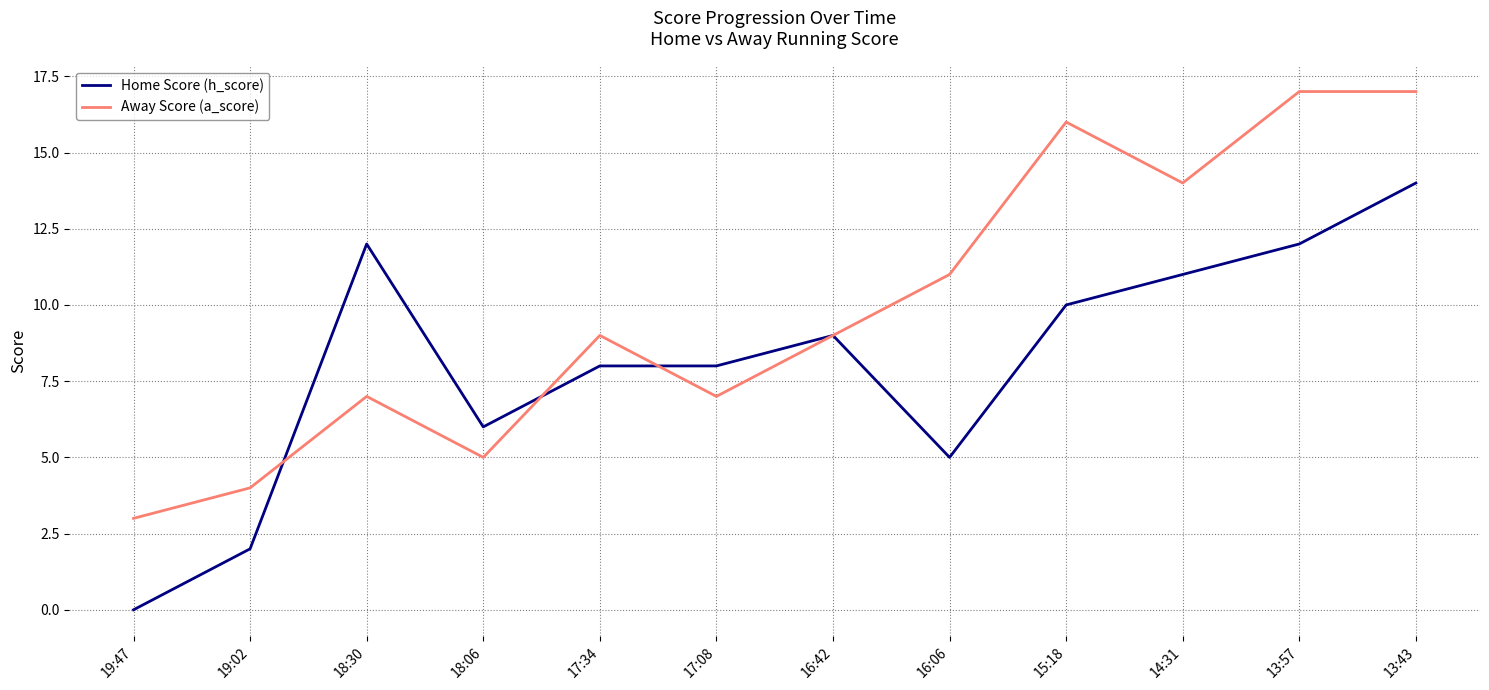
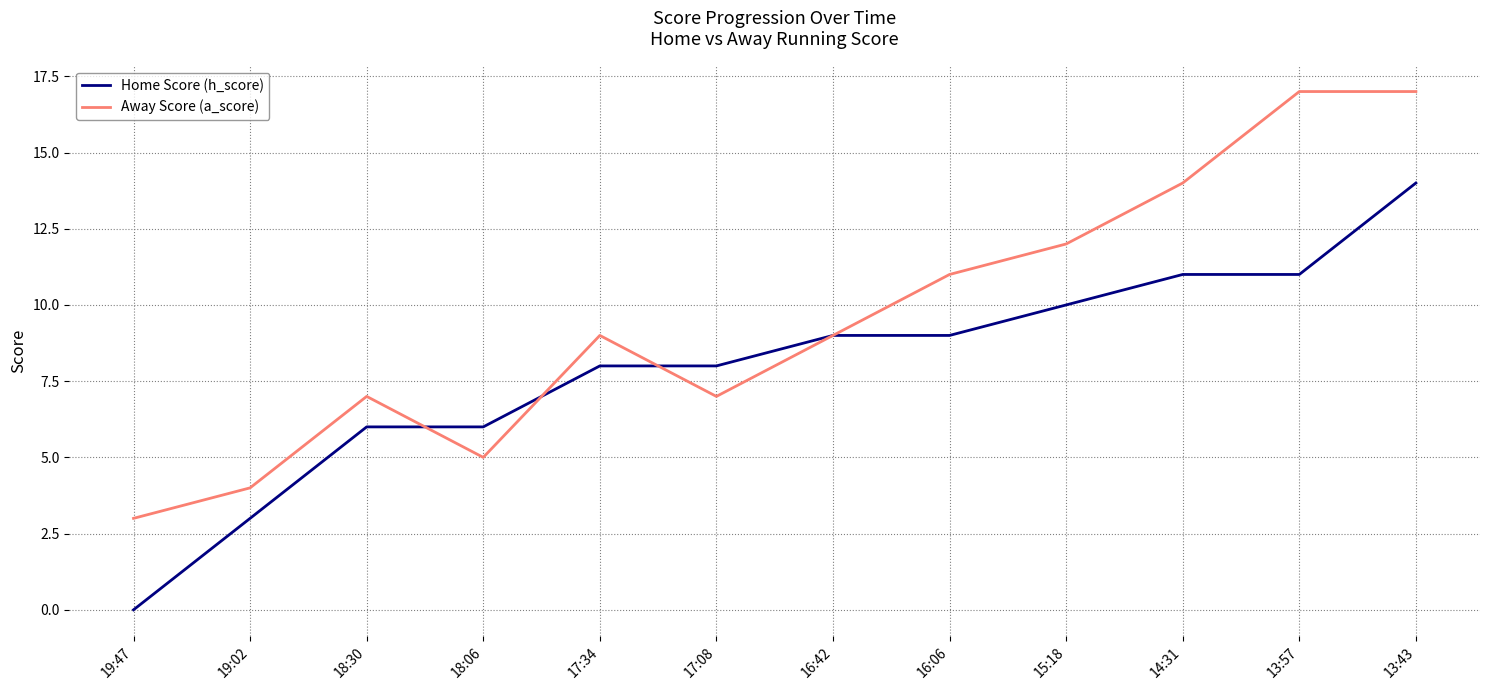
  {
    "Home Score (h_score)": {
      "19:47": 0,
-     "19:02": 2,
-     "18:30": 12,
+     "19:02": 3,
+     "18:30": 6,
      "18:06": 6,
      "17:34": 8,
      "17:08": 8,
-     "16:06": 5,
+     "16:06": 9,
      "15:18": 10,
      "14:31": 11,
-     "13:57": 12,
+     "13:57": 11,
      "13:43": 14
    },
    "Away Score (a_score)": {
      "19:47": 3,
      "19:02": 4,
      "18:30": 7,
      "18:06": 5,
      "17:34": 9,
      "17:08": 7,
      "16:06": 11,
-     "15:18": 16,
+     "15:18": 12,
      "14:31": 14,
      "13:57": 17,
      "13:43": 17
    }
  }
